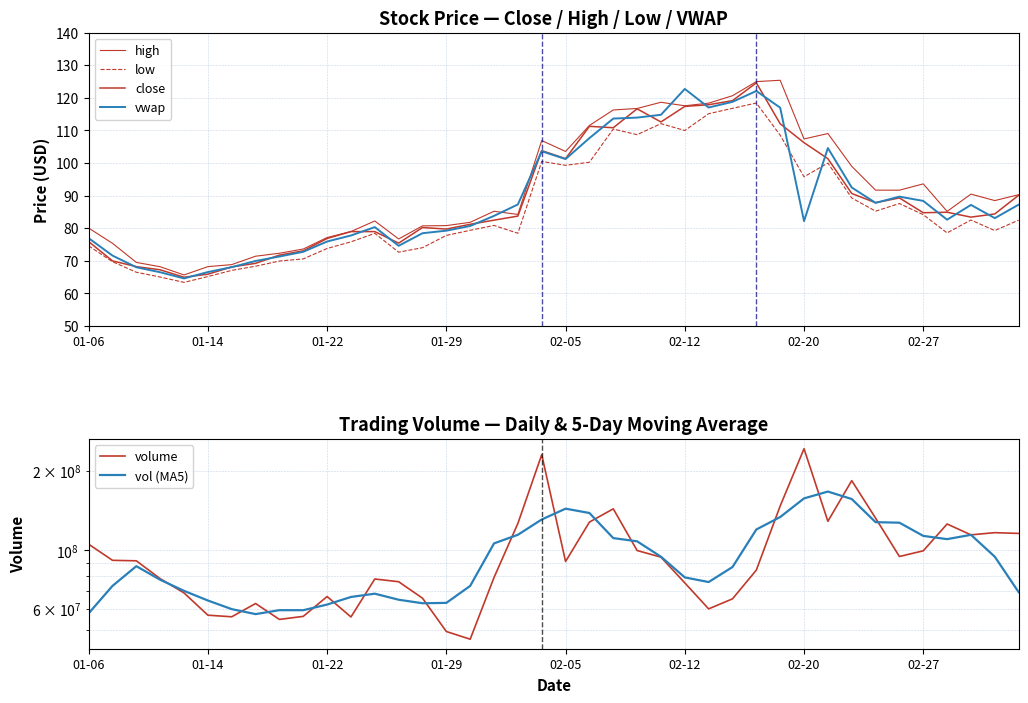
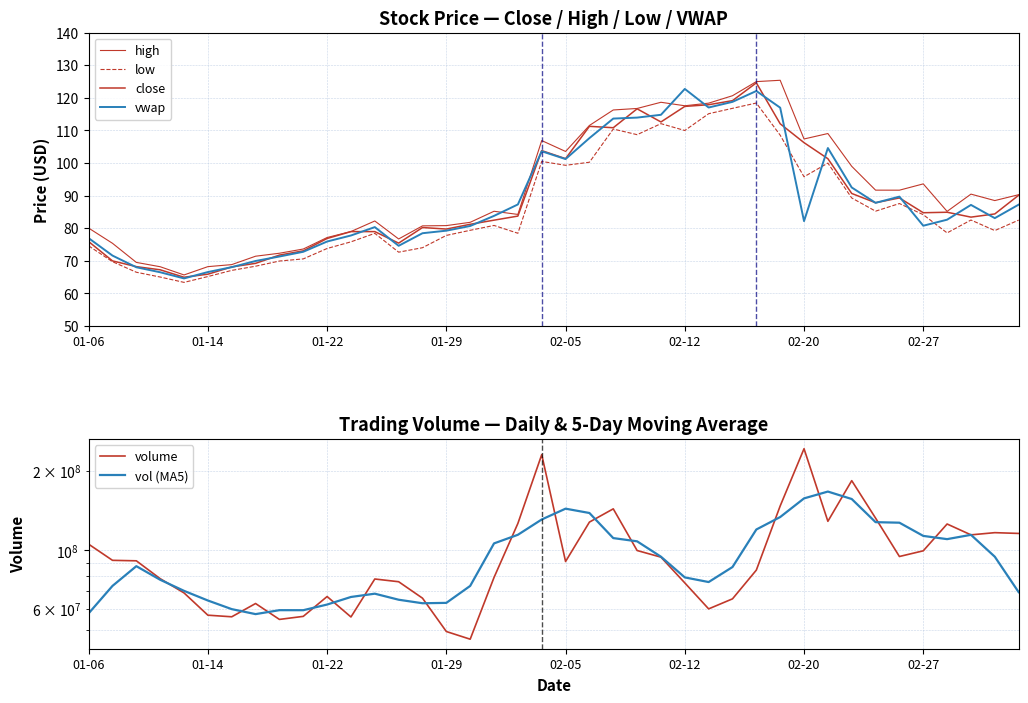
  {
    "Stock Price — Close / High / Low / VWAP": {
      "vwap": {
        "01-06": 77,
        "01-22": 76,
        "02-12": 123,
        "02-20": 82,
-       "02-27": 88
+       "02-27": 81
      }
    }
  }
